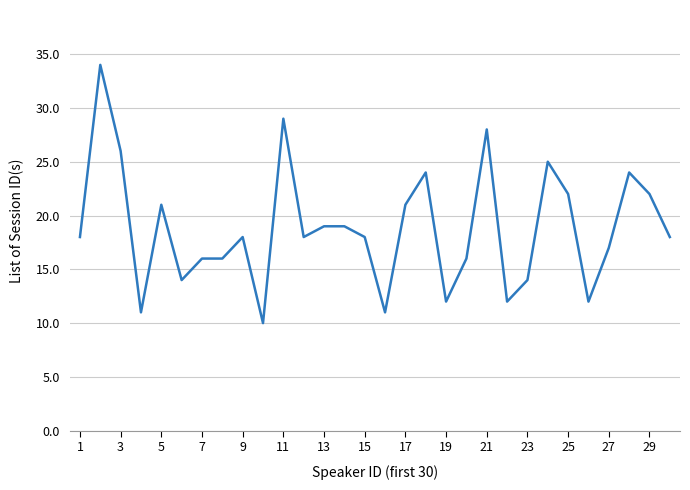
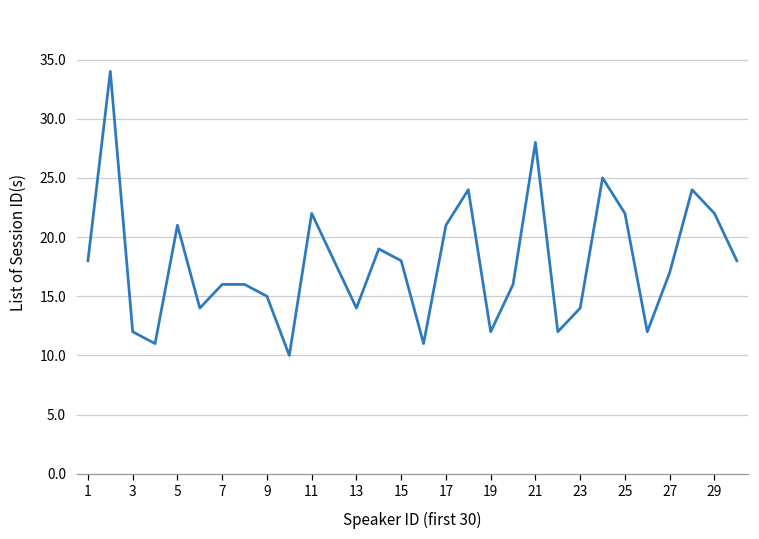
  {
    "1": 18,
-   "3": 26,
+   "3": 12,
    "5": 21,
    "7": 16,
-   "9": 18,
-   "11": 29,
-   "13": 19,
+   "9": 15,
+   "11": 22,
+   "13": 14,
    "15": 18,
    "17": 21,
    "19": 12,
    "21": 28,
    "23": 14,
    "25": 22,
    "27": 17,
    "29": 22
  }
